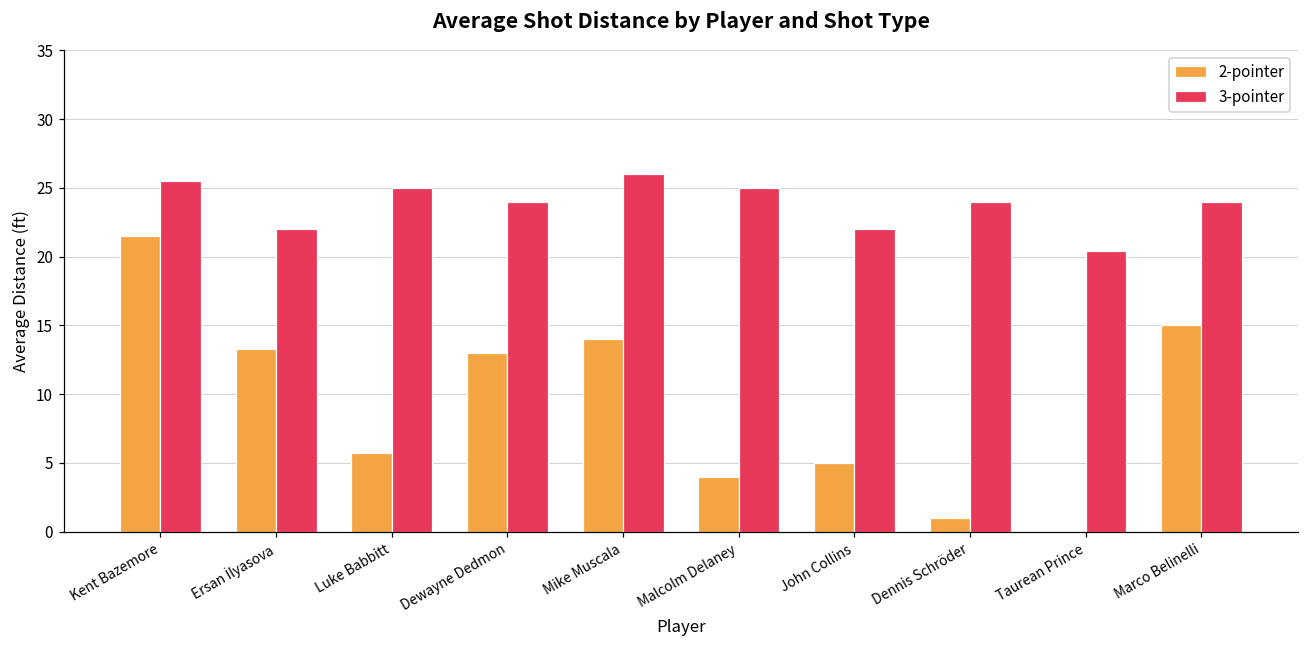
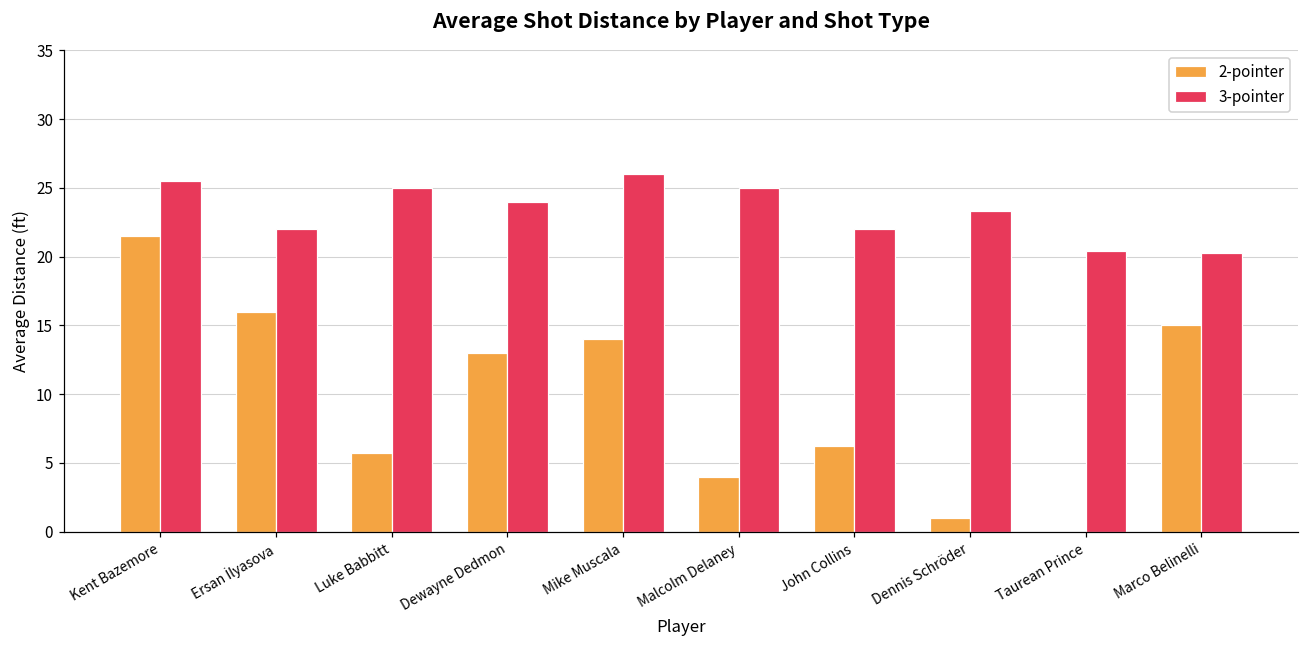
  {
    "2-pointer": {
      "Kent Bazemore": 21.5,
-     "Ersan İlyasova": 13.3,
+     "Ersan İlyasova": 16.0,
      "Luke Babbitt": 5.7,
      "Dewayne Dedmon": 13.0,
      "Mike Muscala": 14.0,
      "Malcolm Delaney": 4.0,
-     "John Collins": 5.0,
+     "John Collins": 6.2,
      "Dennis Schröder": 1.0,
      "Taurean Prince": 0.0,
      "Marco Belinelli": 15.0
    },
    "3-pointer": {
      "Kent Bazemore": 25.5,
      "Ersan İlyasova": 22.0,
      "Luke Babbitt": 25.0,
      "Dewayne Dedmon": 24.0,
      "Mike Muscala": 26.0,
      "Malcolm Delaney": 25.0,
      "John Collins": 22.0,
-     "Dennis Schröder": 24.0,
+     "Dennis Schröder": 23.3,
      "Taurean Prince": 20.4,
-     "Marco Belinelli": 24.0
+     "Marco Belinelli": 20.3
    }
  }
